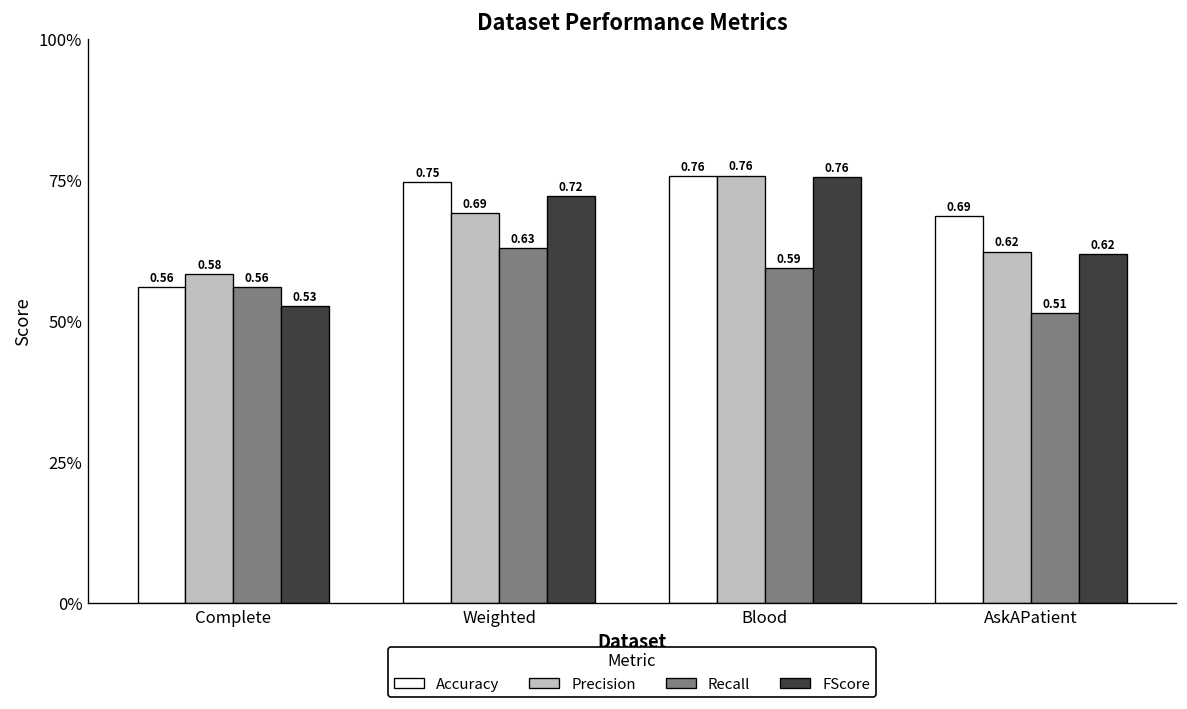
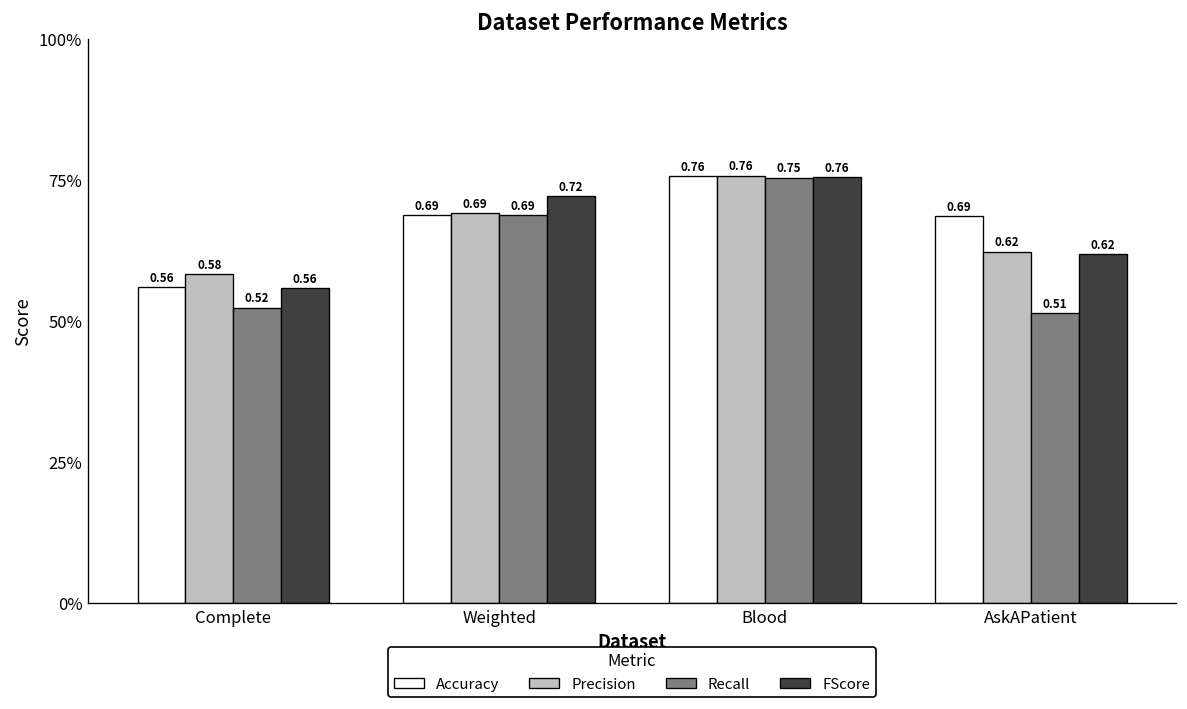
  {
    "Accuracy": {
      "Complete": 0.56,
-     "Weighted": 0.75,
+     "Weighted": 0.69,
      "Blood": 0.76,
      "AskAPatient": 0.69
    },
    "Precision": {
      "Complete": 0.58,
      "Weighted": 0.69,
      "Blood": 0.76,
      "AskAPatient": 0.62
    },
    "Recall": {
-     "Complete": 0.56,
-     "Weighted": 0.63,
-     "Blood": 0.59,
+     "Complete": 0.52,
+     "Weighted": 0.69,
+     "Blood": 0.75,
      "AskAPatient": 0.51
    },
    "FScore": {
-     "Complete": 0.53,
+     "Complete": 0.56,
      "Weighted": 0.72,
      "Blood": 0.76,
      "AskAPatient": 0.62
    }
  }
